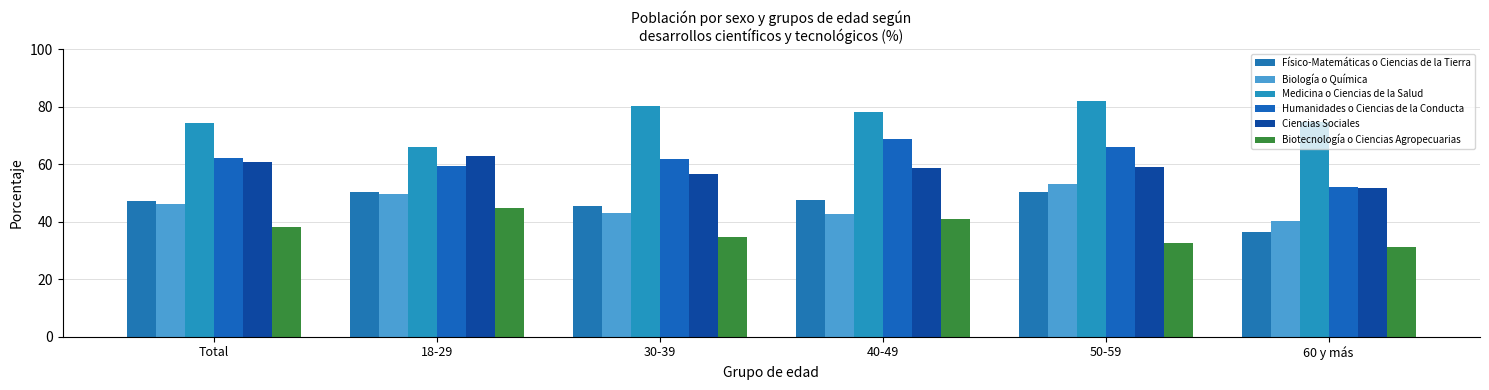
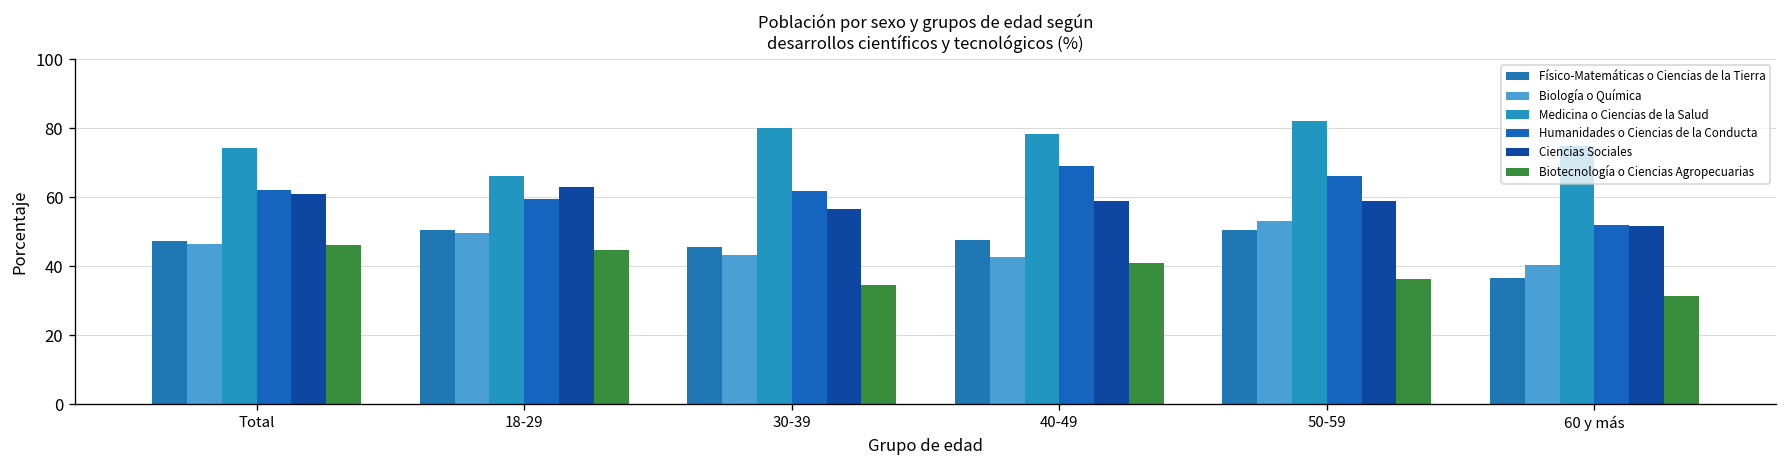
  {
    "Biotecnología o Ciencias Agropecuarias": {
-     "Total": 38,
+     "Total": 46,
      "18-29": 45,
      "30-39": 35,
      "40-49": 41,
-     "50-59": 33,
+     "50-59": 36,
      "60 y más": 31
    }
  }
